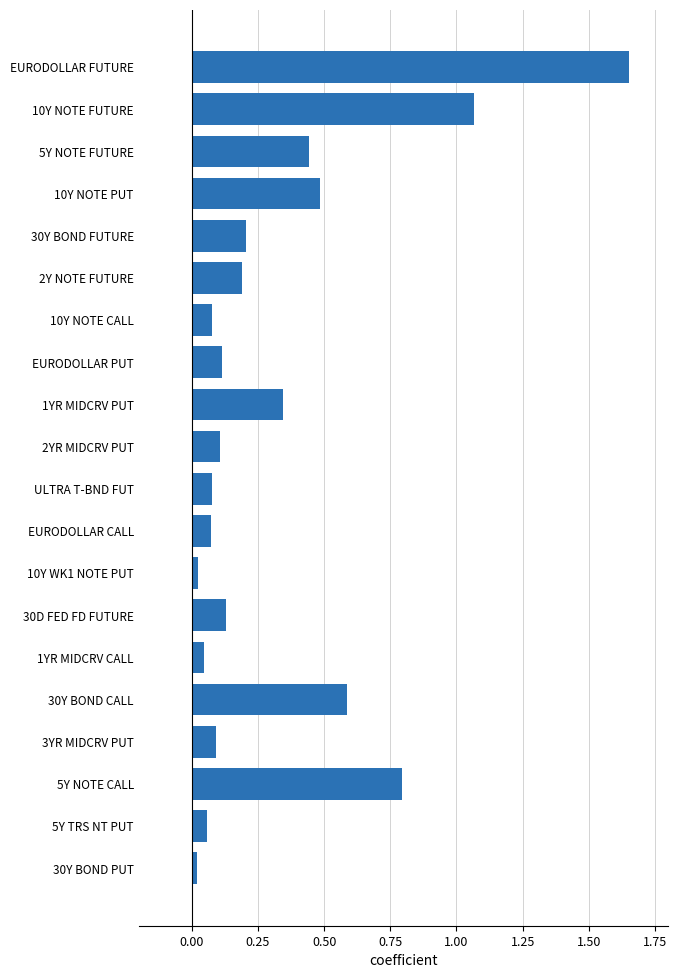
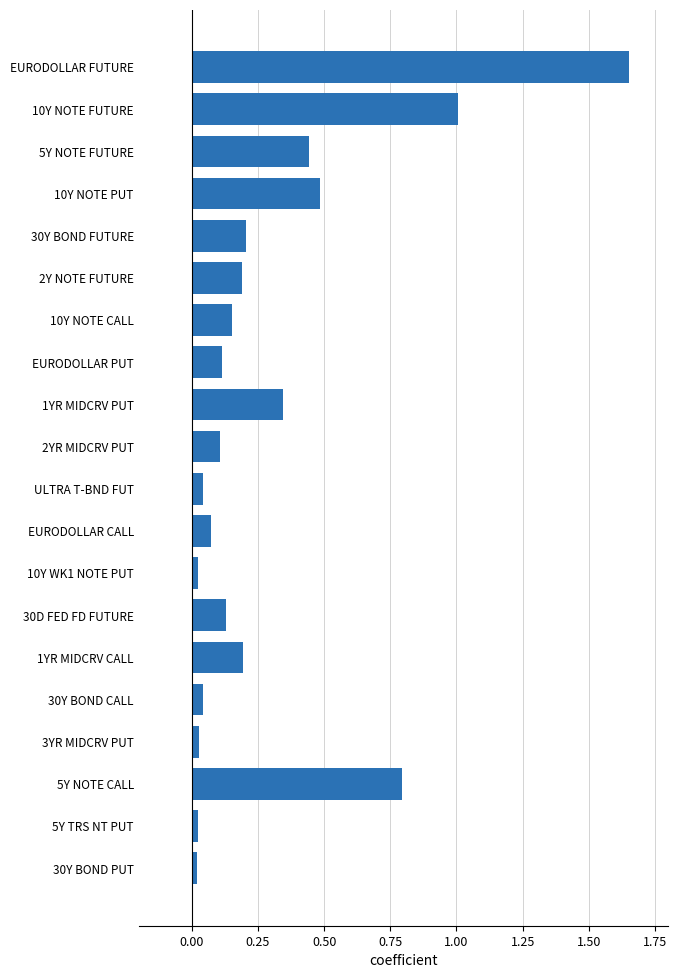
  {
    "EURODOLLAR FUTURE": 1.65,
-   "10Y NOTE FUTURE": 1.07,
+   "10Y NOTE FUTURE": 1.00,
    "5Y NOTE FUTURE": 0.44,
    "10Y NOTE PUT": 0.49,
    "30Y BOND FUTURE": 0.21,
    "2Y NOTE FUTURE": 0.19,
-   "10Y NOTE CALL": 0.08,
+   "10Y NOTE CALL": 0.15,
    "EURODOLLAR PUT": 0.11,
    "1YR MIDCRV PUT": 0.34,
    "2YR MIDCRV PUT": 0.11,
-   "ULTRA T-BND FUT": 0.08,
+   "ULTRA T-BND FUT": 0.04,
    "EURODOLLAR CALL": 0.07,
    "10Y WK1 NOTE PUT": 0.03,
    "30D FED FD FUTURE": 0.13,
-   "1YR MIDCRV CALL": 0.04,
-   "30Y BOND CALL": 0.59,
-   "3YR MIDCRV PUT": 0.09,
+   "1YR MIDCRV CALL": 0.19,
+   "30Y BOND CALL": 0.04,
+   "3YR MIDCRV PUT": 0.03,
    "5Y NOTE CALL": 0.79,
-   "5Y TRS NT PUT": 0.06,
+   "5Y TRS NT PUT": 0.02,
    "30Y BOND PUT": 0.02
  }
